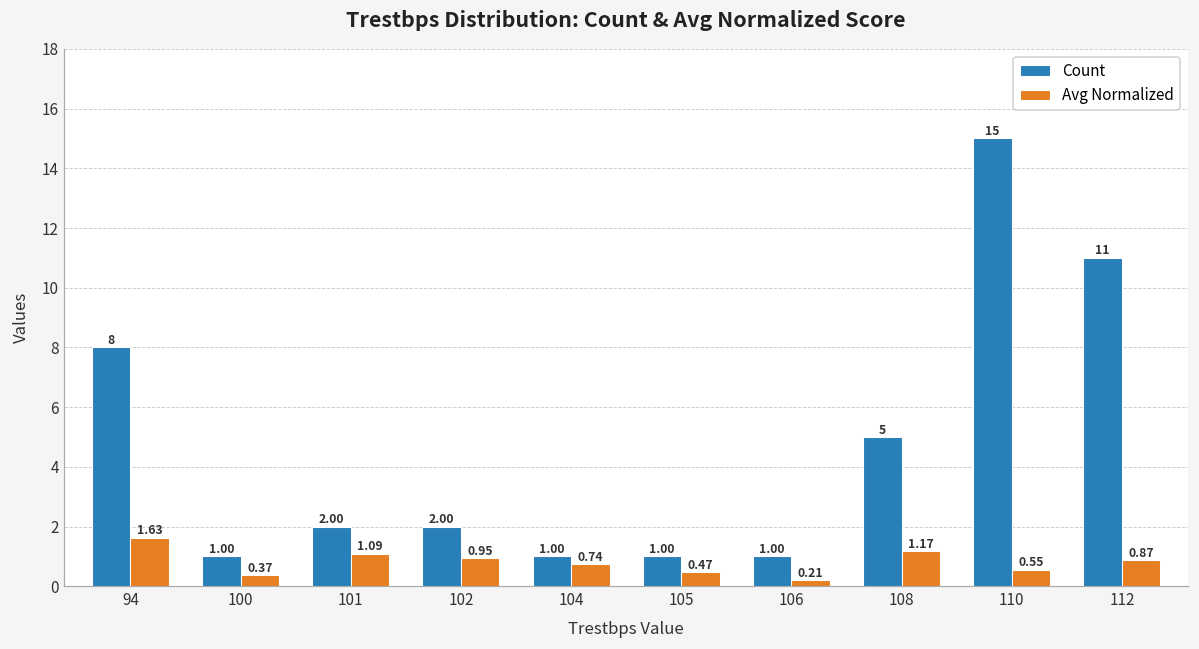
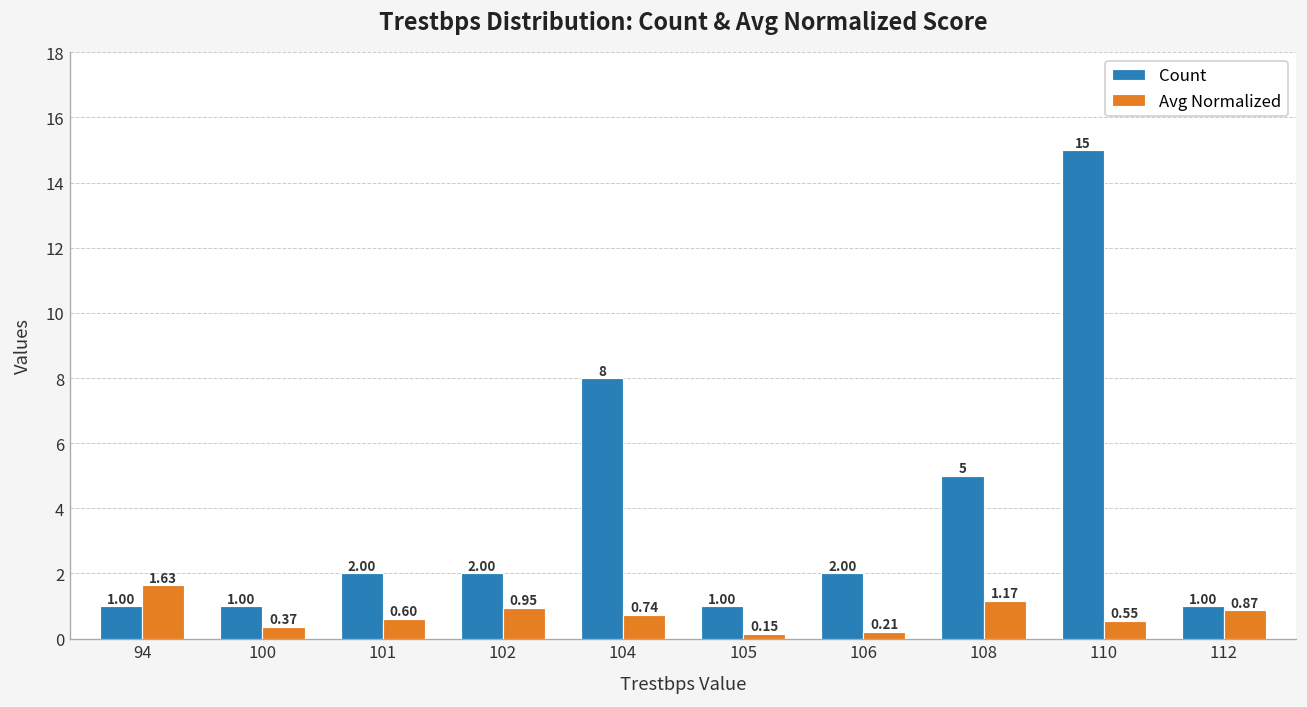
  {
    "Count": {
-     "94": 8,
+     "94": 1.00,
      "100": 1.00,
      "101": 2.00,
      "102": 2.00,
-     "104": 1.00,
+     "104": 8,
      "105": 1.00,
-     "106": 1.00,
+     "106": 2.00,
      "108": 5,
      "110": 15,
-     "112": 11
+     "112": 1.00
    },
    "Avg Normalized": {
      "94": 1.63,
      "100": 0.37,
-     "101": 1.09,
+     "101": 0.60,
      "102": 0.95,
      "104": 0.74,
-     "105": 0.47,
+     "105": 0.15,
      "106": 0.21,
      "108": 1.17,
      "110": 0.55,
      "112": 0.87
    }
  }
